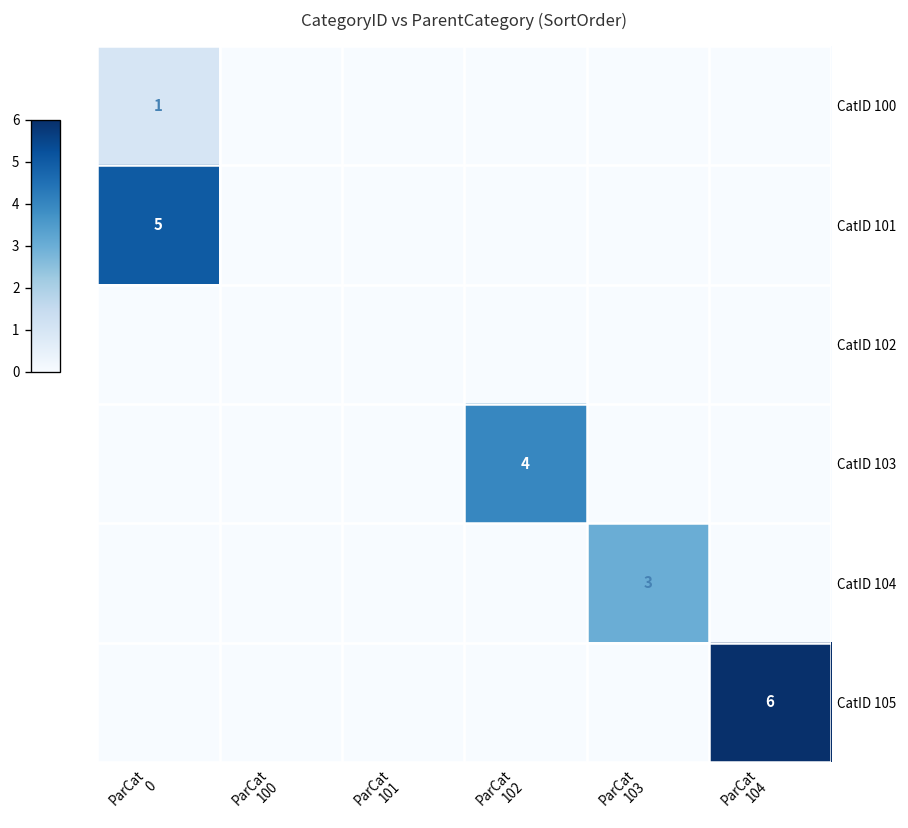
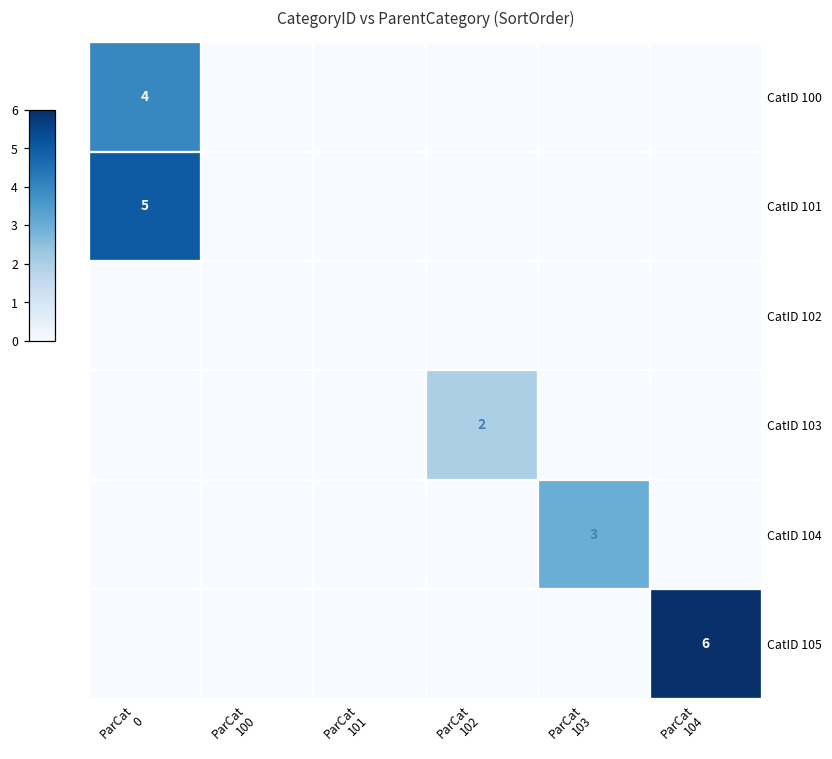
  {
    "CatID 100": {
-     "ParCat 0": 1
+     "ParCat 0": 4
    },
    "CatID 101": {
      "ParCat 0": 5
    },
    "CatID 103": {
-     "ParCat 102": 4
+     "ParCat 102": 2
    },
    "CatID 105": {
      "ParCat 104": 6
    }
  }
